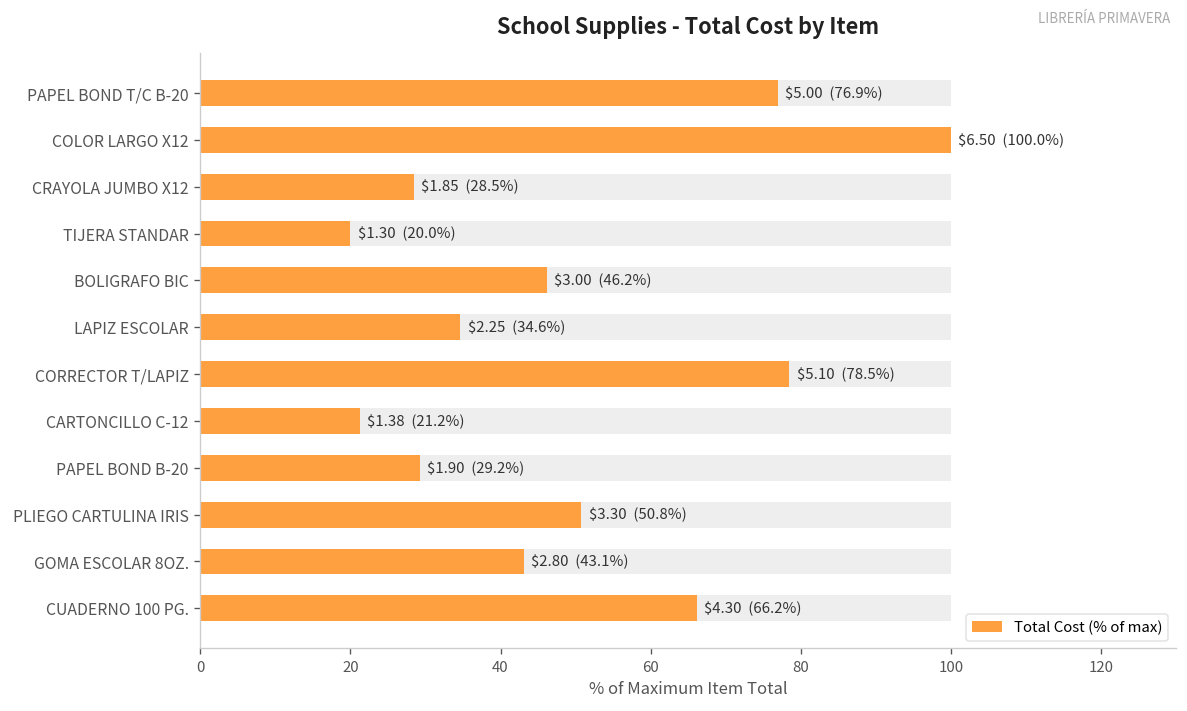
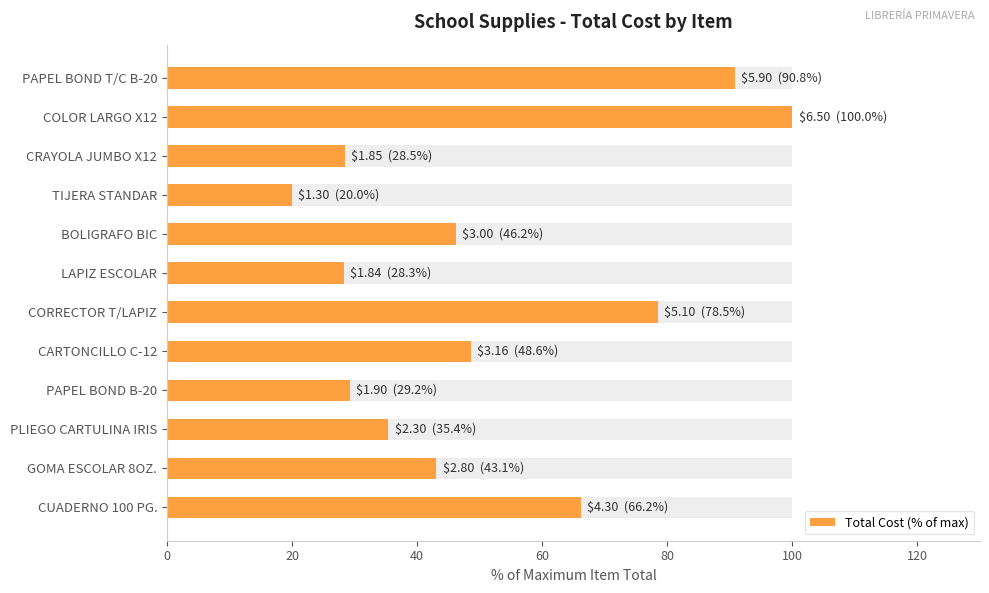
  {
    "Total Cost (% of max)": {
-     "PAPEL BOND T/C B-20": "$5.00 (76.9%)",
+     "PAPEL BOND T/C B-20": "$5.90 (90.8%)",
      "COLOR LARGO X12": "(100.0%)",
-     "LAPIZ ESCOLAR": "$2.25 (34.6%)",
-     "CARTONCILLO C-12": "$1.38 (21.2%)",
-     "PLIEGO CARTULINA IRIS": "$3.30 (50.8%)"
+     "LAPIZ ESCOLAR": "$1.84 (28.3%)",
+     "CARTONCILLO C-12": "$3.16 (48.6%)",
+     "PLIEGO CARTULINA IRIS": "$2.30 (35.4%)"
    }
  }
